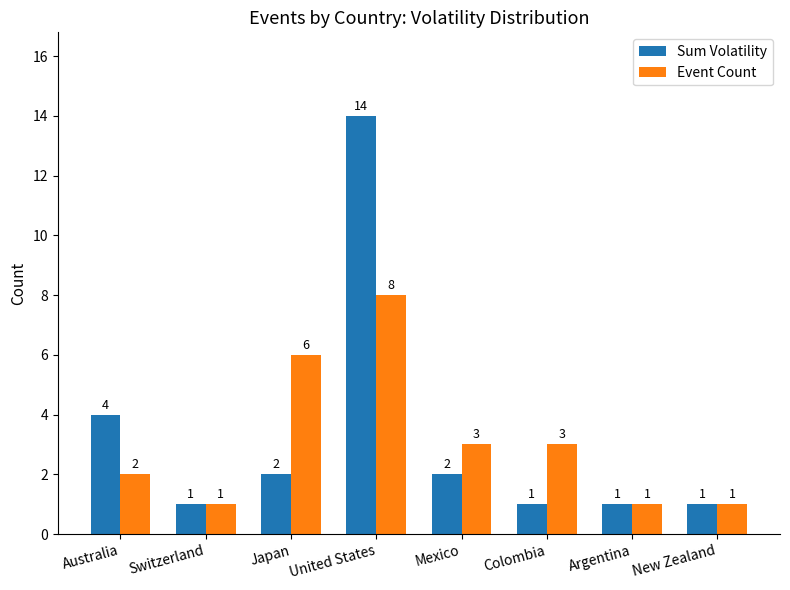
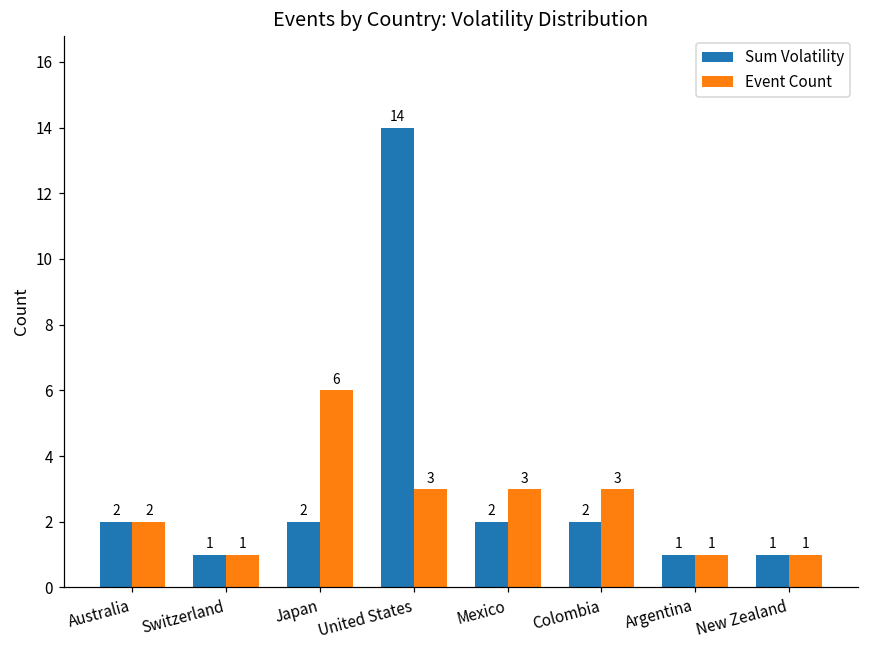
  {
    "Sum Volatility": {
-     "Australia": 4,
+     "Australia": 2,
      "Switzerland": 1,
      "Japan": 2,
      "United States": 14,
      "Mexico": 2,
-     "Colombia": 1,
+     "Colombia": 2,
      "Argentina": 1,
      "New Zealand": 1
    },
    "Event Count": {
      "Australia": 2,
      "Switzerland": 1,
      "Japan": 6,
-     "United States": 8,
+     "United States": 3,
      "Mexico": 3,
      "Colombia": 3,
      "Argentina": 1,
      "New Zealand": 1
    }
  }
